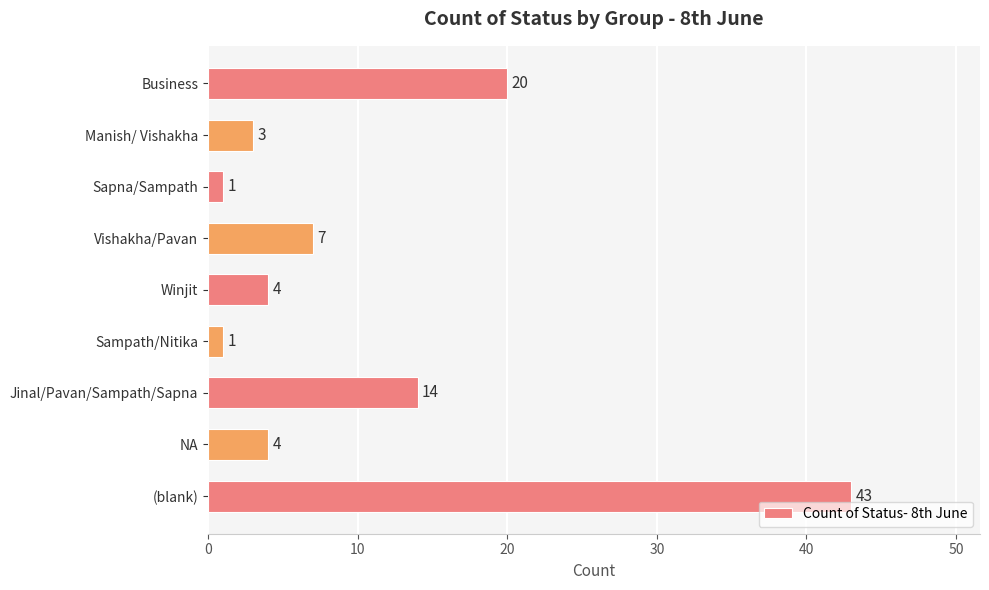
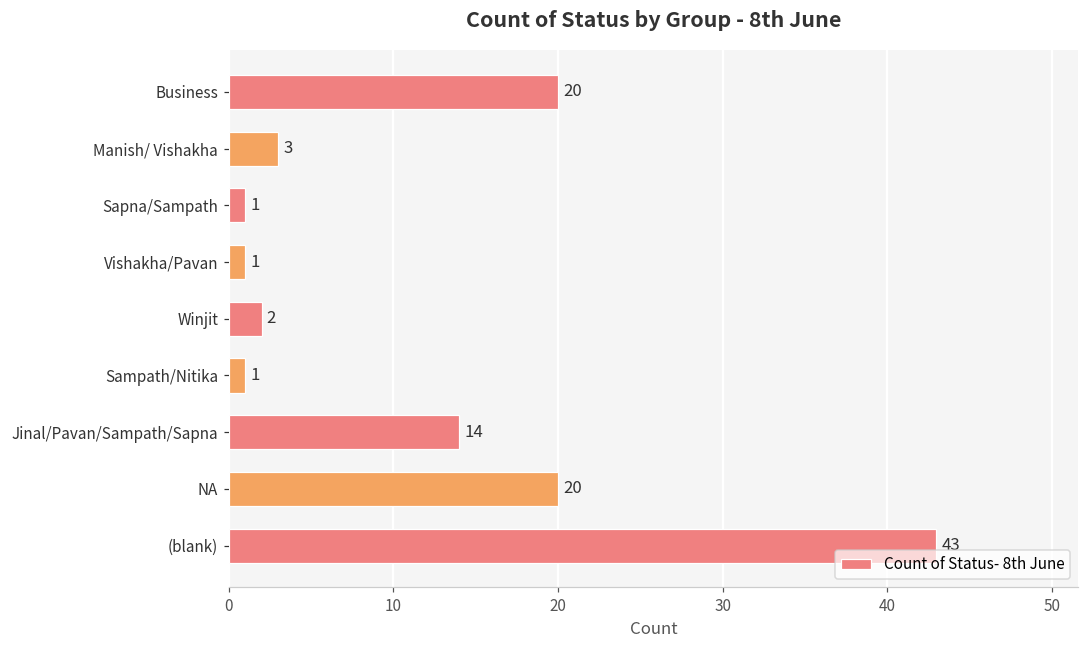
  {
    "Business": 20,
    "Manish/ Vishakha": 3,
    "Sapna/Sampath": 1,
-   "Vishakha/Pavan": 7,
-   "Winjit": 4,
+   "Vishakha/Pavan": 1,
+   "Winjit": 2,
    "Sampath/Nitika": 1,
    "Jinal/Pavan/Sampath/Sapna": 14,
-   "NA": 4
+   "NA": 20
  }
